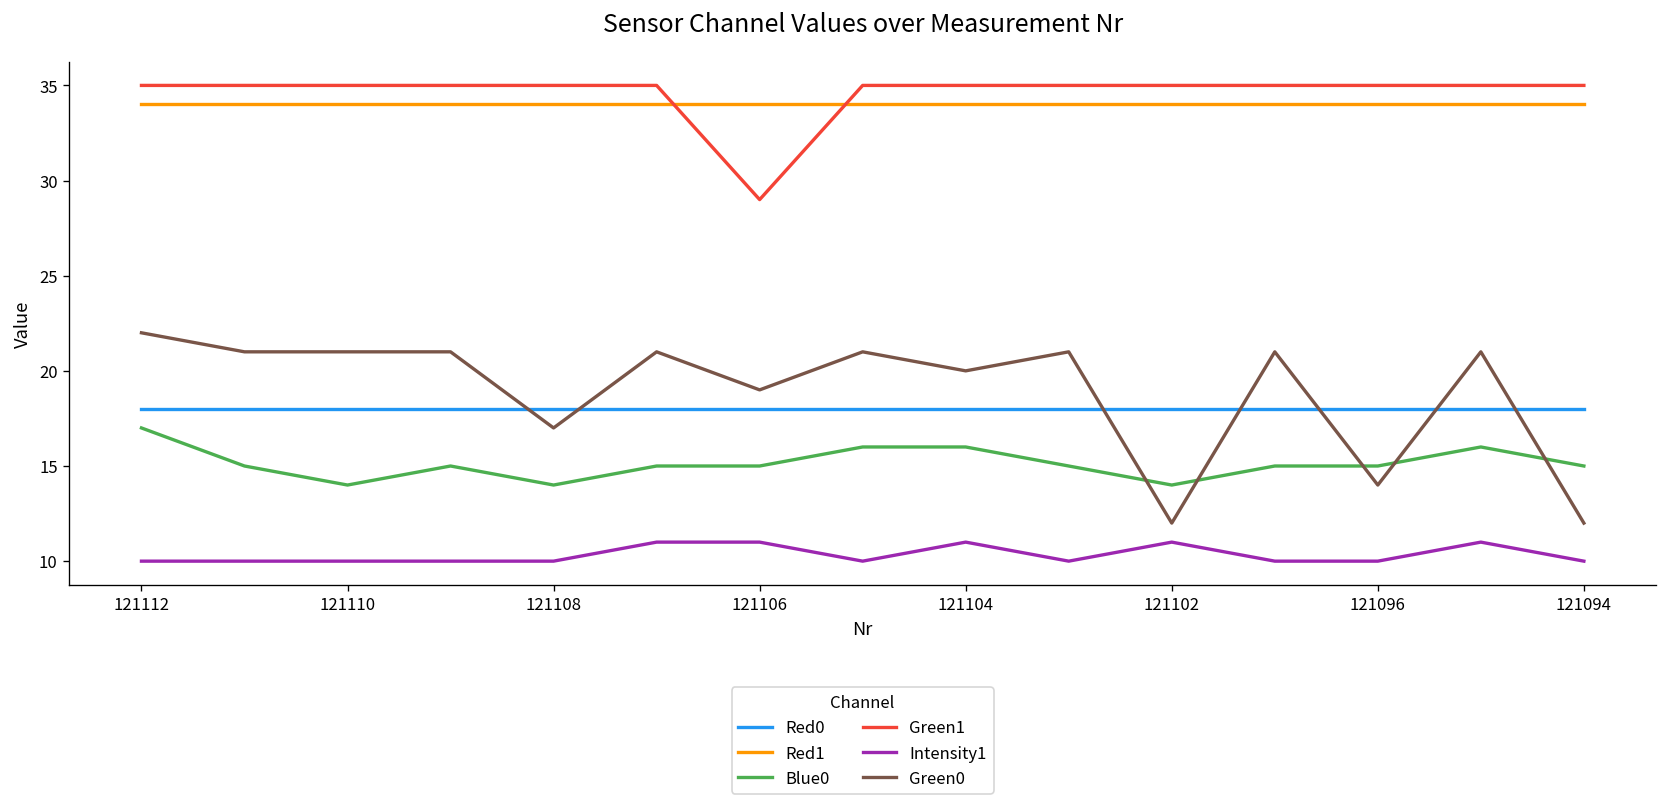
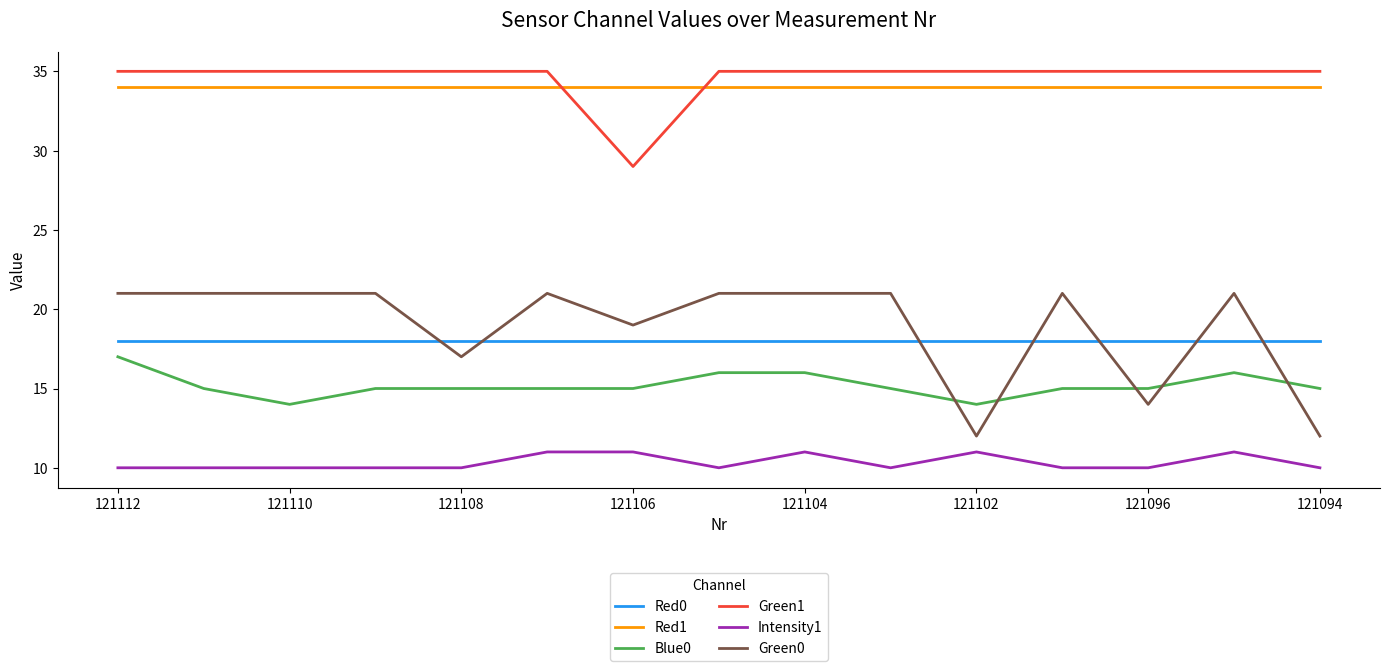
  {
    "Red0": {
      "121112": 18,
      "121110": 18,
      "121108": 18,
      "121106": 18,
      "121104": 18,
      "121102": 18,
      "121096": 18,
      "121094": 18
    },
    "Red1": {
      "121112": 34,
      "121110": 34,
      "121108": 34,
      "121106": 34,
      "121104": 34,
      "121102": 34,
      "121096": 34,
      "121094": 34
    },
    "Blue0": {
      "121112": 17,
      "121110": 14,
-     "121108": 14,
+     "121108": 15,
      "121106": 15,
      "121104": 16,
      "121102": 14,
      "121096": 15,
      "121094": 15
    },
    "Green1": {
      "121112": 35,
      "121110": 35,
      "121108": 35,
      "121106": 29,
      "121104": 35,
      "121102": 35,
      "121096": 35,
      "121094": 35
    },
    "Intensity1": {
      "121112": 10,
      "121110": 10,
      "121108": 10,
      "121106": 11,
      "121104": 11,
      "121102": 11,
      "121096": 10,
      "121094": 10
    },
    "Green0": {
-     "121112": 22,
+     "121112": 21,
      "121110": 21,
      "121108": 17,
      "121106": 19,
-     "121104": 20,
+     "121104": 21,
      "121102": 12,
      "121096": 14,
      "121094": 12
    }
  }
